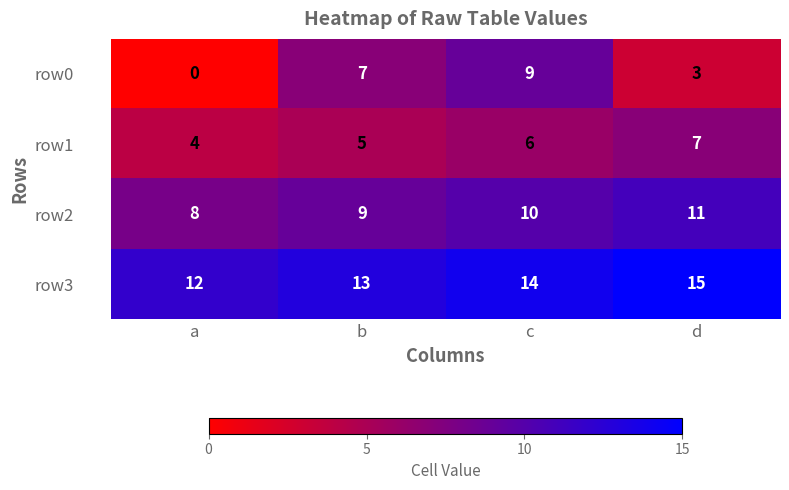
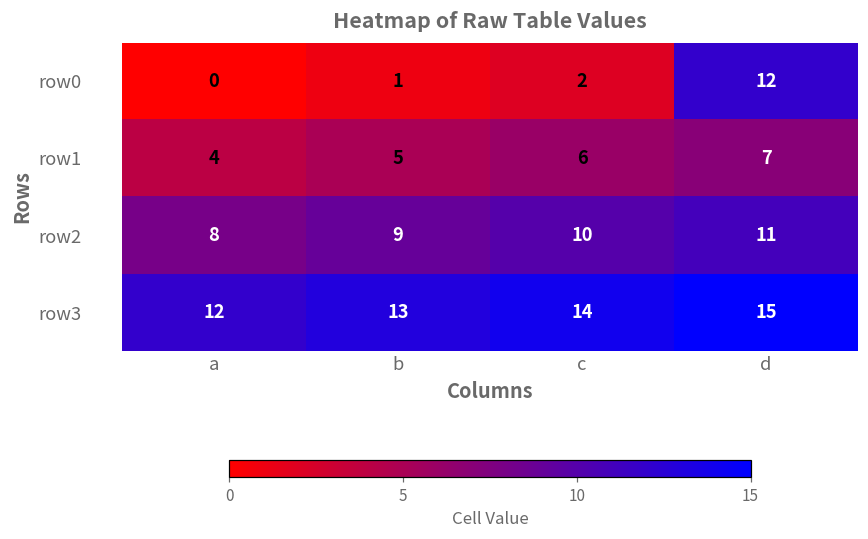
  {
    "row0": {
      "a": 0,
-     "b": 7,
-     "c": 9,
-     "d": 3
+     "b": 1,
+     "c": 2,
+     "d": 12
    },
    "row1": {
      "a": 4,
      "b": 5,
      "c": 6,
      "d": 7
    },
    "row2": {
      "a": 8,
      "b": 9,
      "c": 10,
      "d": 11
    },
    "row3": {
      "a": 12,
      "b": 13,
      "c": 14,
      "d": 15
    }
  }
